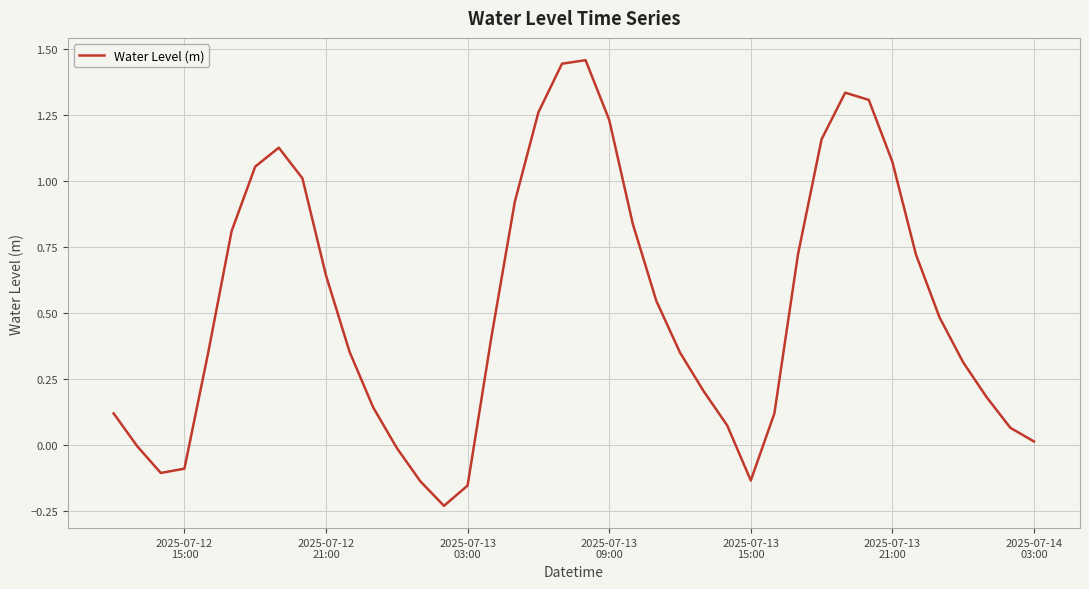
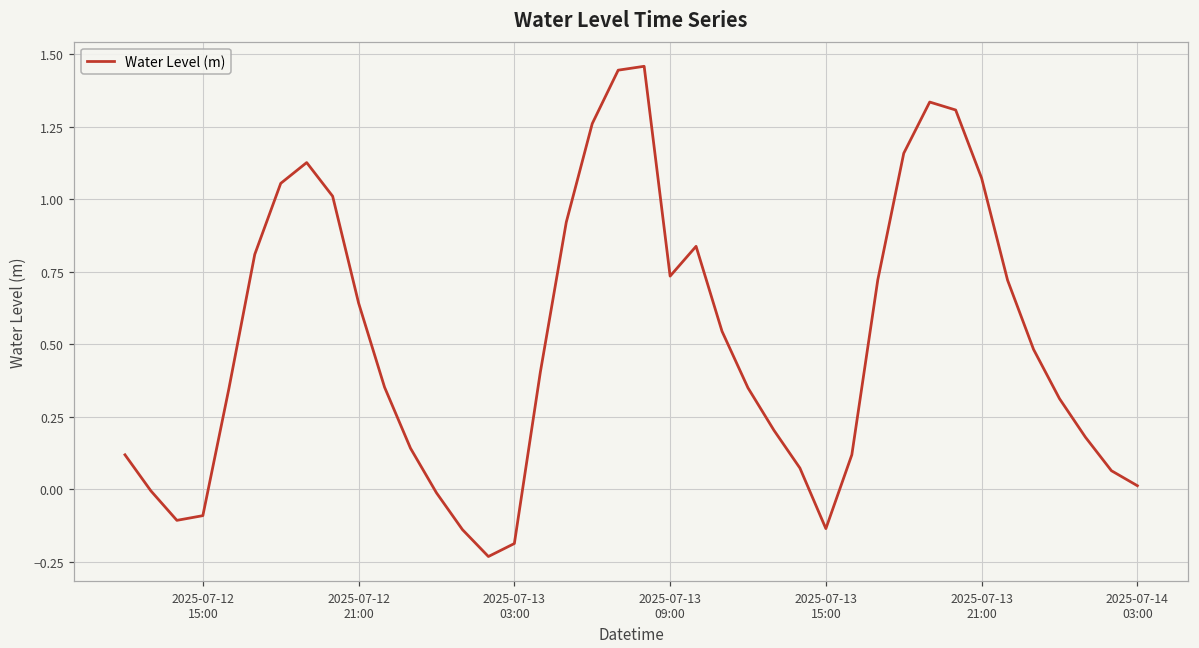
  {
    "2025-07-12 15:00": -0.09,
    "2025-07-12 21:00": 0.64,
-   "2025-07-13 03:00": -0.15,
-   "2025-07-13 09:00": 1.23,
+   "2025-07-13 03:00": -0.19,
+   "2025-07-13 09:00": 0.73,
    "2025-07-13 15:00": -0.14,
    "2025-07-13 21:00": 1.07,
    "2025-07-14 03:00": 0.01
  }
